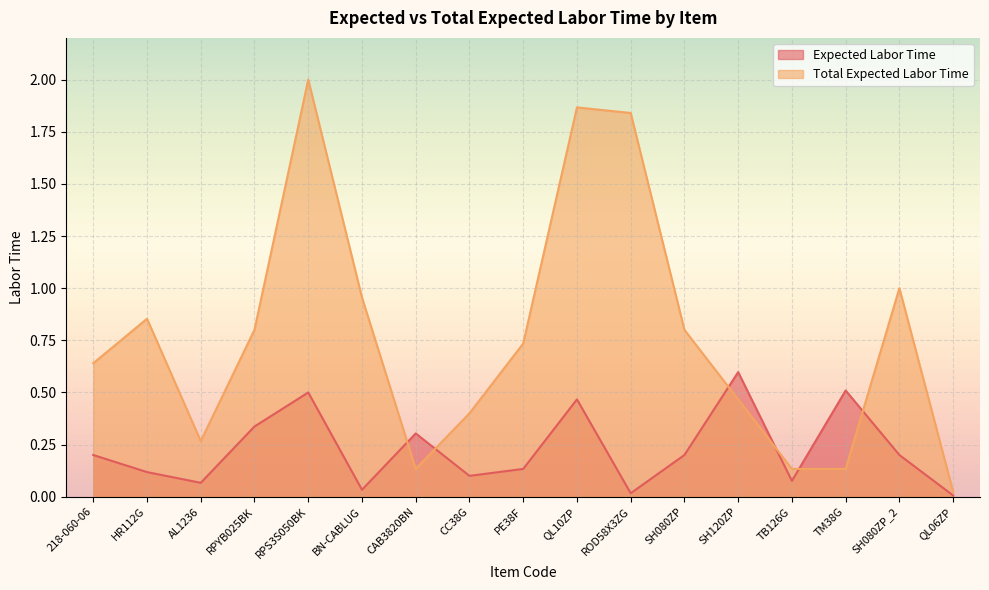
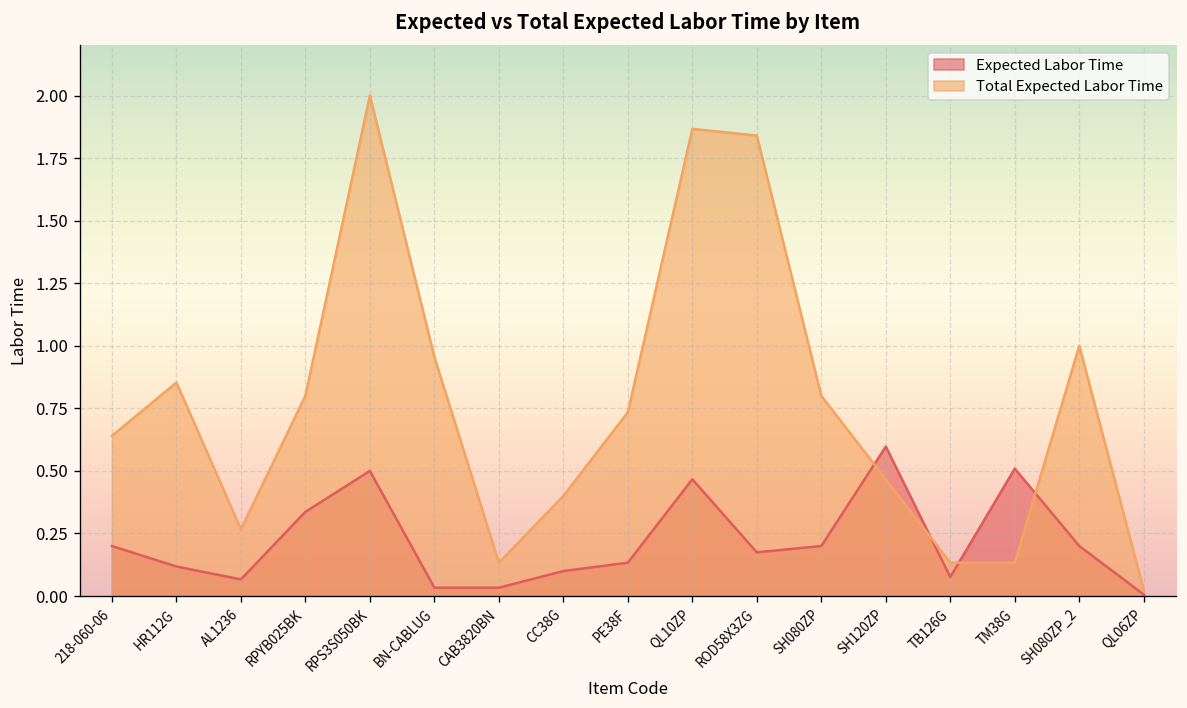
  {
    "Expected Labor Time": {
      "218-060-06": 0.20,
      "HR112G": 0.12,
      "AL1236": 0.07,
      "RPYB025BK": 0.34,
      "RPS3S050BK": 0.50,
      "BN-CABLUG": 0.03,
-     "CAB3820BN": 0.30,
+     "CAB3820BN": 0.03,
      "CC38G": 0.10,
      "PE38F": 0.13,
      "QL10ZP": 0.47,
-     "ROD58X3ZG": 0.02,
+     "ROD58X3ZG": 0.17,
      "SH080ZP": 0.20,
      "SH120ZP": 0.60,
      "TB126G": 0.08,
      "TM38G": 0.51,
      "SH080ZP_2": 0.20,
      "QL06ZP": 0.01
    },
    "Total Expected Labor Time": {
      "218-060-06": 0.64,
      "HR112G": 0.85,
      "AL1236": 0.27,
      "RPYB025BK": 0.80,
      "RPS3S050BK": 2.00,
      "BN-CABLUG": 0.96,
      "CAB3820BN": 0.13,
      "CC38G": 0.40,
      "PE38F": 0.73,
      "QL10ZP": 1.87,
      "ROD58X3ZG": 1.84,
      "SH080ZP": 0.80,
      "SH120ZP": 0.47,
      "TB126G": 0.13,
      "TM38G": 0.13,
      "SH080ZP_2": 1.00,
      "QL06ZP": 0.02
    }
  }
